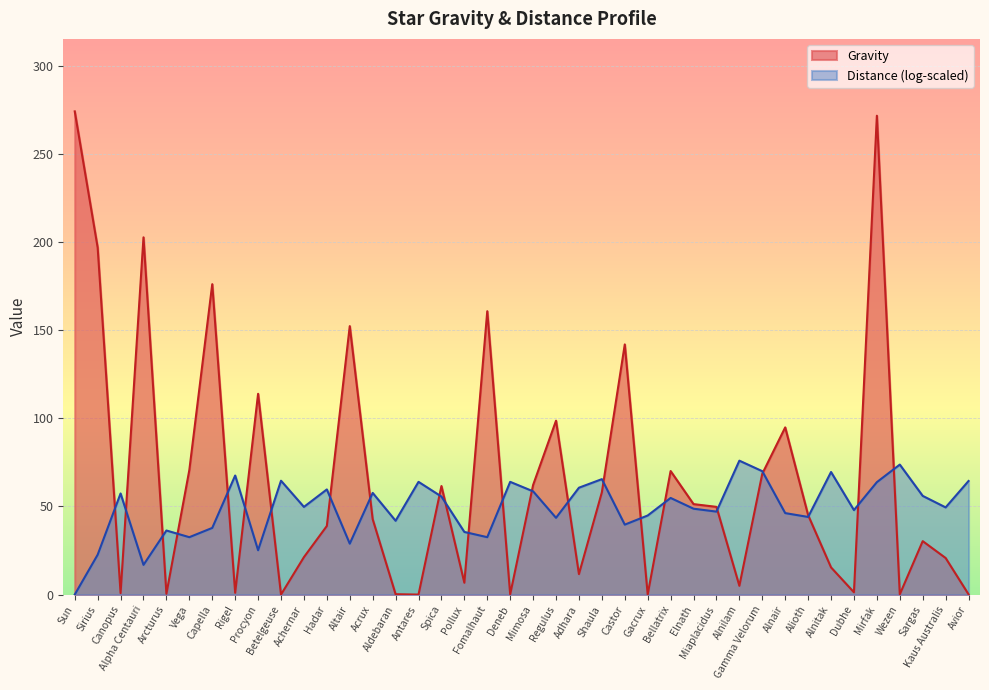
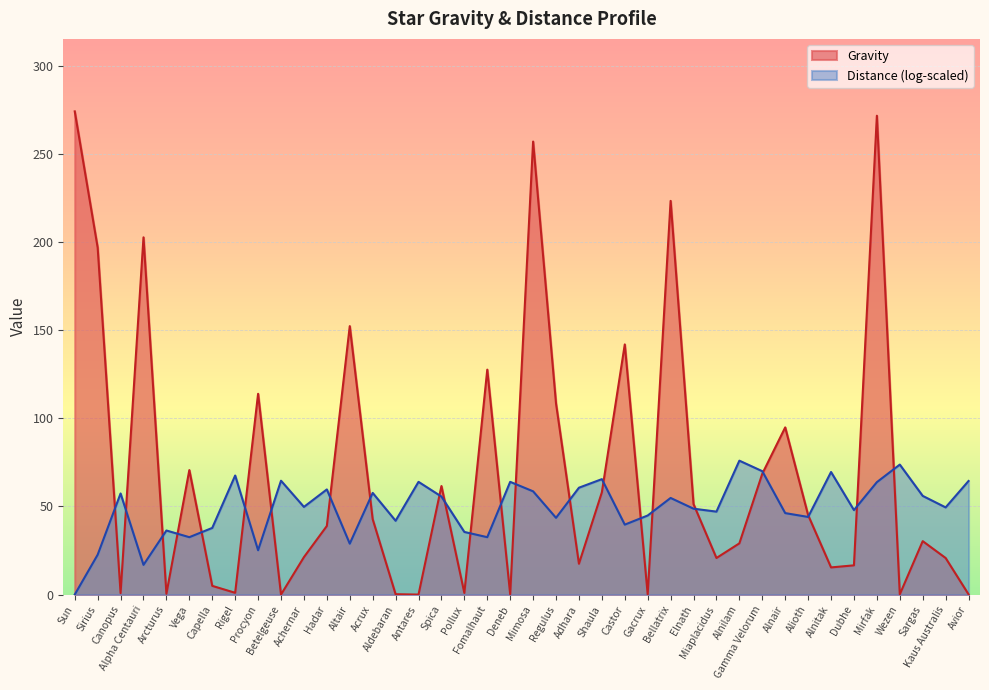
  {
    "Gravity": {
      "Sun": 274,
      "Sirius": 197,
      "Canopus": 1,
      "Alpha Centauri": 203,
      "Arcturus": 0,
      "Vega": 71,
-     "Capella": 176,
+     "Capella": 5,
      "Rigel": 1,
      "Procyon": 114,
      "Betelgeuse": 0,
      "Achernar": 21,
      "Hadar": 39,
      "Altair": 152,
      "Acrux": 43,
      "Aldebaran": 0,
      "Antares": 0,
      "Spica": 62,
-     "Pollux": 7,
-     "Fomalhaut": 161,
+     "Pollux": 1,
+     "Fomalhaut": 128,
      "Deneb": 0,
-     "Mimosa": 62,
-     "Regulus": 99,
-     "Adhara": 12,
+     "Mimosa": 257,
+     "Regulus": 108,
+     "Adhara": 17,
      "Shaula": 58,
      "Castor": 142,
      "Gacrux": 0,
-     "Bellatrix": 70,
+     "Bellatrix": 223,
      "Elnath": 51,
-     "Miaplacidus": 50,
-     "Alnilam": 5,
+     "Miaplacidus": 21,
+     "Alnilam": 29,
      "Gamma Velorum": 69,
      "Alnair": 95,
      "Alnitak": 15,
-     "Dubhe": 1,
+     "Dubhe": 17,
      "Mirfak": 272,
      "Wezen": 0,
      "Sargas": 30,
      "Kaus Australis": 21,
      "Avior": 0
    },
    "Distance (log-scaled)": {
      "Sun": 0,
      "Sirius": 23,
      "Canopus": 57,
      "Alpha Centauri": 17,
      "Arcturus": 36,
      "Vega": 33,
      "Capella": 38,
      "Rigel": 68,
      "Procyon": 25,
      "Betelgeuse": 65,
      "Achernar": 50,
      "Hadar": 60,
      "Altair": 29,
      "Acrux": 58,
      "Aldebaran": 42,
      "Antares": 64,
      "Spica": 56,
      "Pollux": 36,
      "Fomalhaut": 33,
      "Deneb": 64,
      "Mimosa": 59,
      "Regulus": 44,
      "Adhara": 61,
      "Shaula": 66,
      "Castor": 40,
      "Gacrux": 45,
      "Bellatrix": 55,
      "Elnath": 49,
      "Miaplacidus": 47,
      "Alnilam": 76,
      "Gamma Velorum": 70,
      "Alnair": 46,
      "Alnitak": 70,
      "Dubhe": 48,
      "Mirfak": 64,
      "Wezen": 74,
      "Sargas": 56,
      "Kaus Australis": 49,
      "Avior": 64
    }
  }
